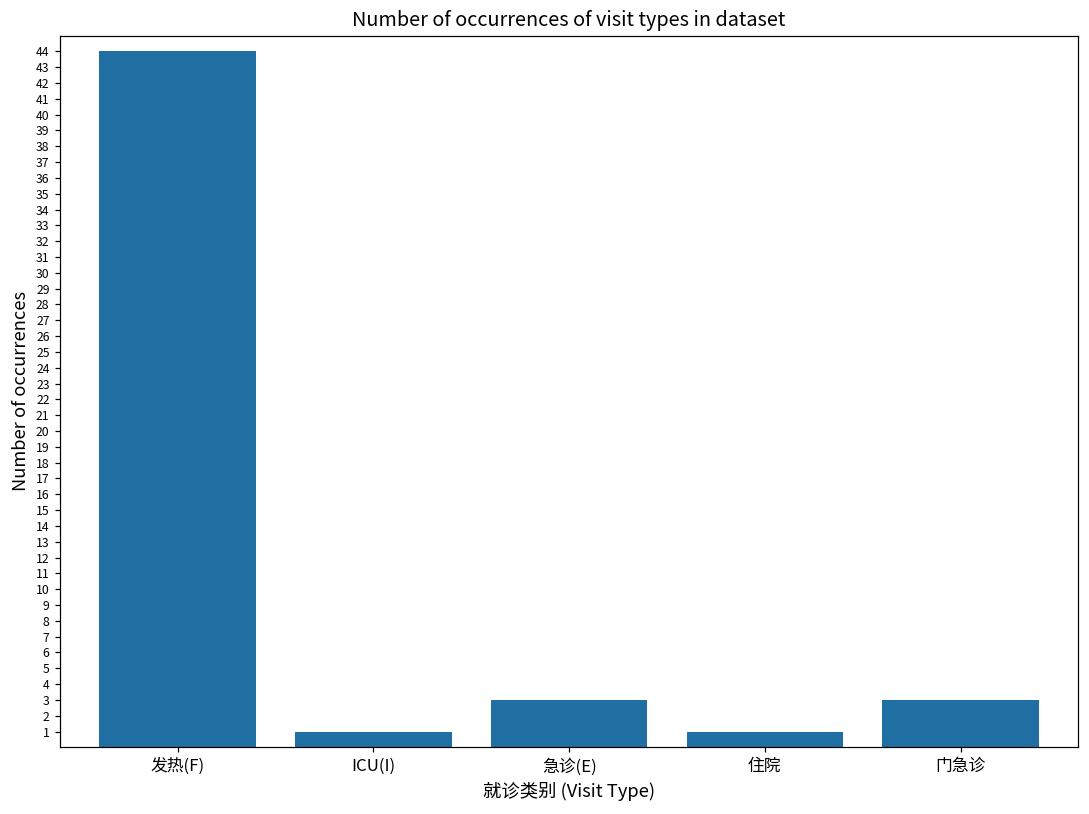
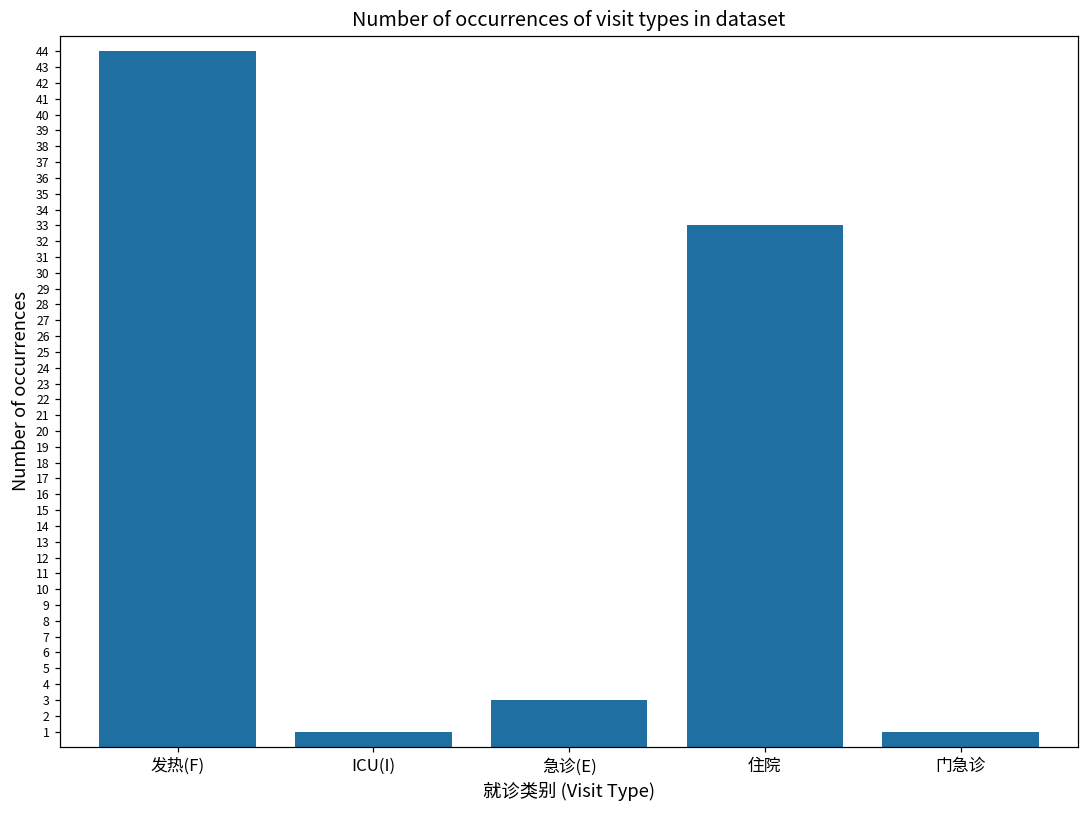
  {
    "发热(F)": 44,
    "ICU(I)": 1,
    "急诊(E)": 3,
-   "住院": 1,
-   "门急诊": 3
+   "住院": 33,
+   "门急诊": 1
  }
